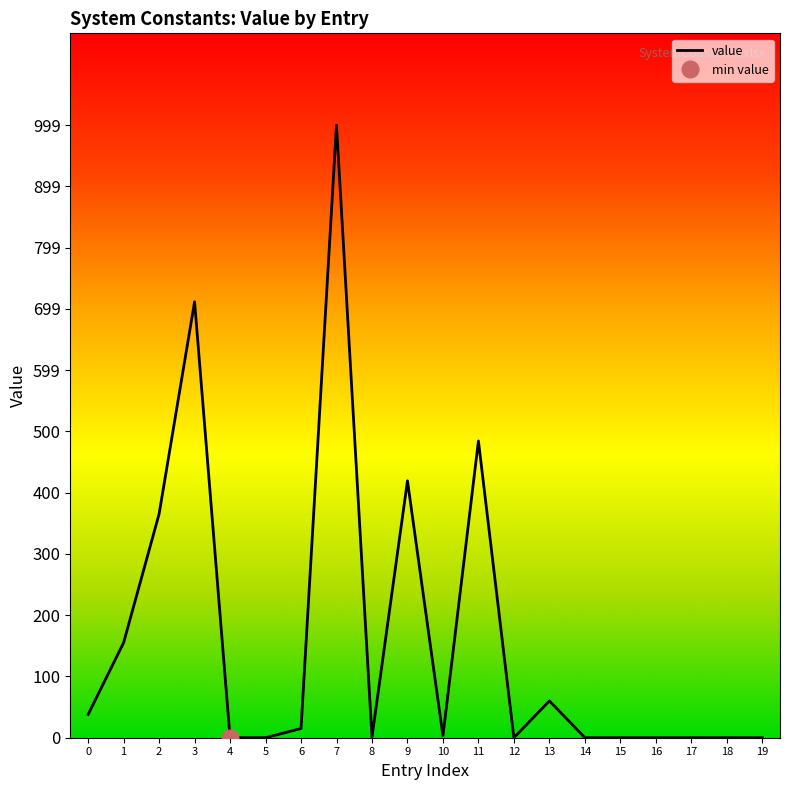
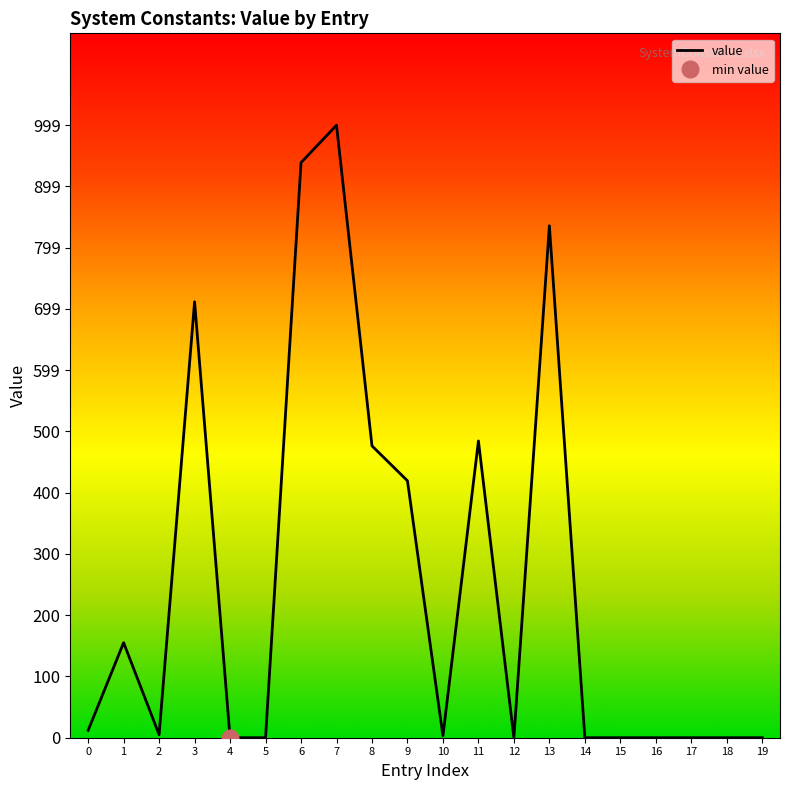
  {
    "value": {
-     "0": 40,
+     "0": 10,
      "1": 160,
-     "2": 370,
+     "2": 10,
      "3": 710,
      "5": 0,
-     "6": 20,
+     "6": 940,
      "7": 1000,
-     "8": 0,
+     "8": 480,
      "9": 420,
      "10": 0,
      "11": 480,
      "12": 0,
-     "13": 60,
+     "13": 840,
      "14": 0,
      "15": 0,
      "16": 0,
      "17": 0,
      "18": 0,
      "19": 0
    }
  }
